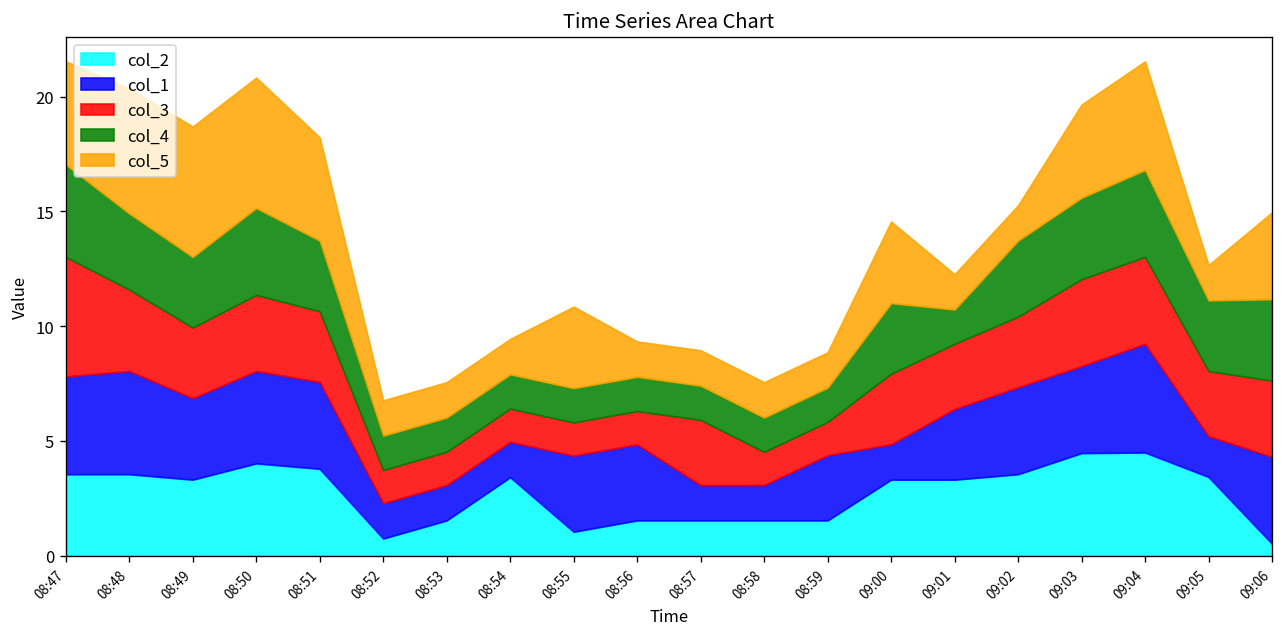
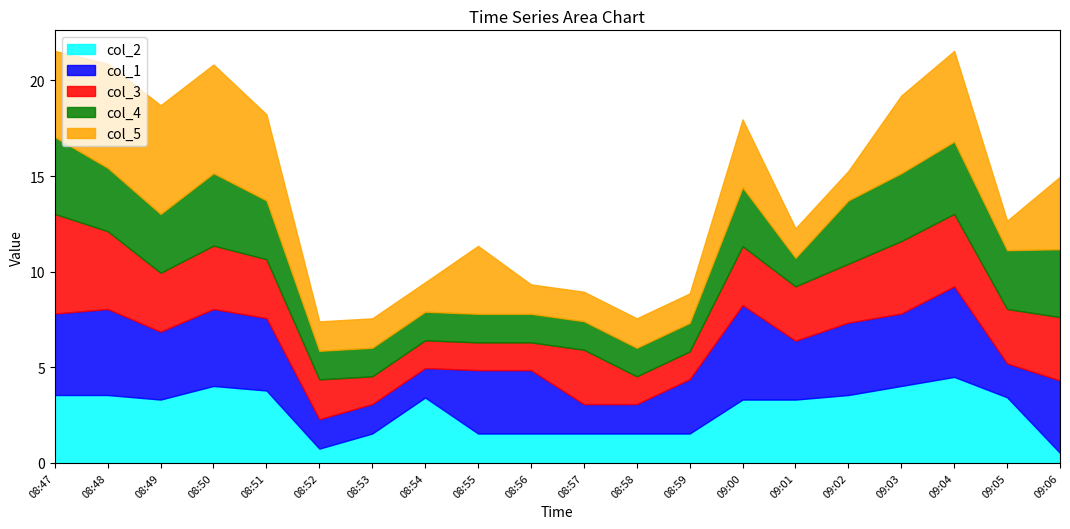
  {
    "col_2": {
      "08:47": 3.6,
      "08:48": 3.6,
      "08:49": 3.3,
      "08:50": 4.0,
      "08:51": 3.8,
      "08:52": 0.7,
      "08:53": 1.5,
      "08:54": 3.4,
-     "08:55": 1.0,
+     "08:55": 1.5,
      "08:56": 1.5,
      "08:57": 1.5,
      "08:58": 1.5,
      "08:59": 1.5,
      "09:00": 3.3,
      "09:01": 3.3,
      "09:02": 3.6,
-     "09:03": 4.5,
+     "09:03": 4.0,
      "09:04": 4.5,
      "09:05": 3.4,
      "09:06": 0.5
    },
    "col_1": {
      "08:47": 4.3,
      "08:48": 4.5,
      "08:49": 3.6,
      "08:50": 4.0,
      "08:51": 3.8,
      "08:52": 1.5,
      "08:53": 1.5,
      "08:54": 1.5,
      "08:55": 3.3,
      "08:56": 3.3,
      "08:57": 1.5,
      "08:58": 1.5,
      "08:59": 2.8,
-     "09:00": 1.5,
+     "09:00": 4.9,
      "09:01": 3.1,
      "09:02": 3.8,
      "09:03": 3.8,
      "09:04": 4.7,
      "09:05": 1.8,
      "09:06": 3.8
    },
    "col_3": {
      "08:47": 5.2,
-     "08:48": 3.6,
+     "08:48": 4.1,
      "08:49": 3.1,
      "08:50": 3.3,
      "08:51": 3.1,
-     "08:52": 1.5,
+     "08:52": 2.1,
      "08:53": 1.5,
      "08:54": 1.5,
      "08:55": 1.5,
      "08:56": 1.5,
      "08:57": 2.8,
      "08:58": 1.5,
      "08:59": 1.5,
      "09:00": 3.1,
      "09:01": 2.8,
      "09:02": 3.1,
      "09:03": 3.8,
      "09:04": 3.8,
      "09:05": 2.8,
      "09:06": 3.3
    },
    "col_4": {
      "08:47": 4.0,
      "08:48": 3.3,
      "08:49": 3.1,
      "08:50": 3.8,
      "08:51": 3.1,
      "08:52": 1.5,
      "08:53": 1.5,
      "08:54": 1.5,
      "08:55": 1.5,
      "08:56": 1.5,
      "08:57": 1.5,
      "08:58": 1.5,
      "08:59": 1.5,
      "09:00": 3.1,
      "09:01": 1.5,
      "09:02": 3.3,
      "09:03": 3.6,
      "09:04": 3.8,
      "09:05": 3.1,
      "09:06": 3.6
    },
    "col_5": {
      "08:47": 4.5,
      "08:49": 5.7,
      "08:50": 5.7,
      "08:51": 4.5,
      "08:52": 1.5,
      "08:53": 1.5,
      "08:54": 1.5,
      "08:55": 3.6,
      "08:56": 1.5,
      "08:57": 1.5,
      "08:58": 1.5,
      "08:59": 1.5,
      "09:00": 3.6,
      "09:01": 1.5,
      "09:02": 1.5,
      "09:03": 4.1,
      "09:04": 4.7,
      "09:05": 1.5,
      "09:06": 3.8
    }
  }
